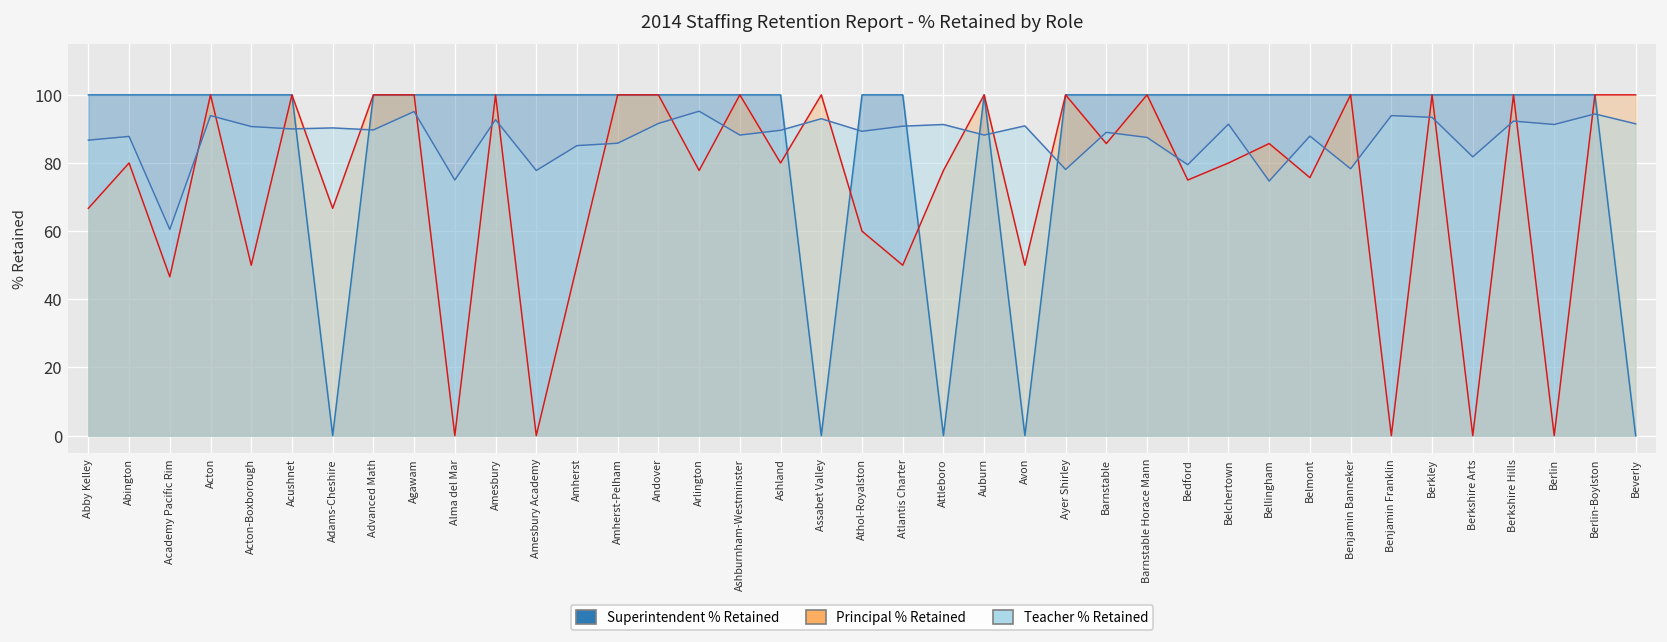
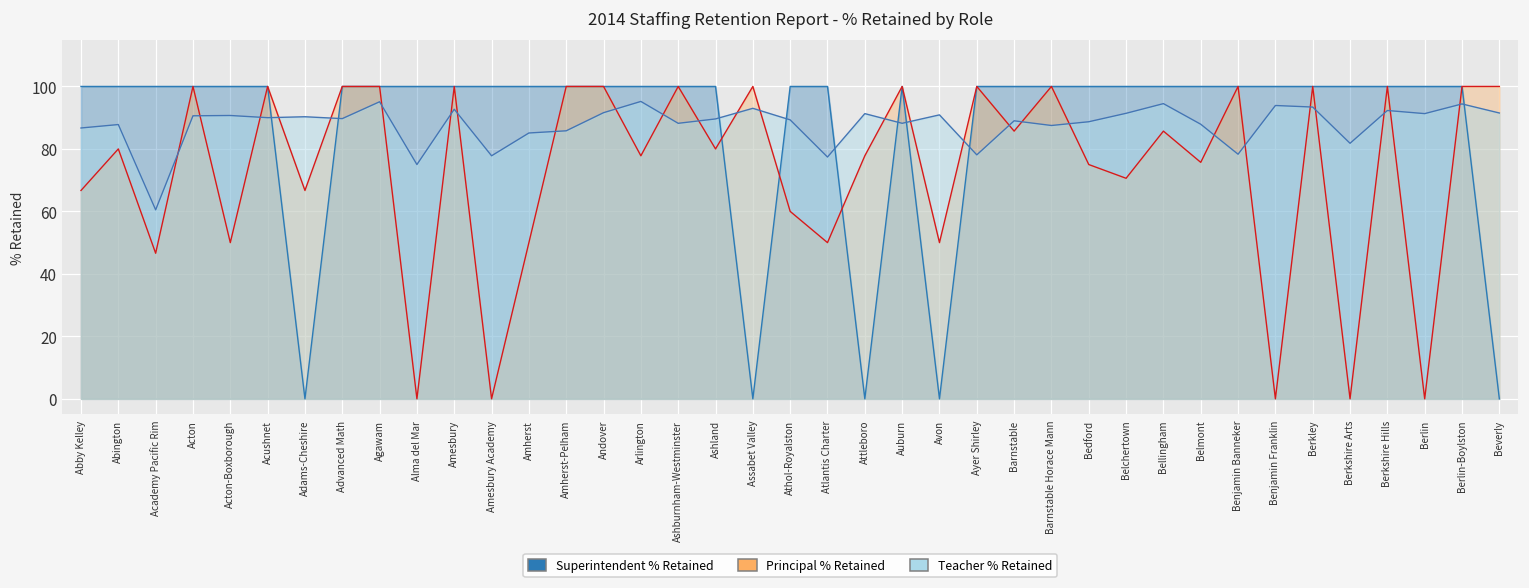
  {
    "Superintendent % Retained": {
      "Abby Kelley": 100,
      "Abington": 100,
      "Academy Pacific Rim": 100,
      "Acton-Boxborough": 100,
      "Adams-Cheshire": 0,
      "Alma del Mar": 100,
      "Amesbury Academy": 100,
      "Amherst": 100,
      "Arlington": 100,
      "Ashland": 100,
      "Assabet Valley": 0,
      "Athol-Royalston": 100,
      "Atlantis Charter": 100,
      "Attleboro": 0,
      "Avon": 0,
      "Barnstable": 100,
      "Bedford": 100,
      "Belchertown": 100,
      "Bellingham": 100,
      "Belmont": 100,
      "Benjamin Franklin": 100,
      "Berkshire Arts": 100,
      "Berlin": 100,
      "Beverly": 0
    },
    "Principal % Retained": {
      "Abby Kelley": 67,
      "Abington": 80,
      "Academy Pacific Rim": 47,
      "Acton-Boxborough": 50,
      "Adams-Cheshire": 67,
      "Alma del Mar": 0,
      "Amesbury Academy": 0,
      "Amherst": 50,
      "Arlington": 78,
      "Ashland": 80,
      "Assabet Valley": 100,
      "Athol-Royalston": 60,
      "Atlantis Charter": 50,
      "Attleboro": 78,
      "Avon": 50,
      "Barnstable": 86,
      "Bedford": 75,
-     "Belchertown": 80,
+     "Belchertown": 71,
      "Bellingham": 86,
      "Belmont": 76,
      "Benjamin Franklin": 0,
      "Berkshire Arts": 0,
      "Berlin": 0,
      "Beverly": 100
    },
    "Teacher % Retained": {
      "Abby Kelley": 87,
      "Abington": 88,
      "Academy Pacific Rim": 61,
-     "Acton": 94,
+     "Acton": 91,
      "Acton-Boxborough": 91,
      "Acushnet": 90,
      "Adams-Cheshire": 90,
      "Advanced Math": 90,
      "Agawam": 95,
      "Alma del Mar": 75,
      "Amesbury": 93,
      "Amesbury Academy": 78,
      "Amherst": 85,
      "Amherst-Pelham": 86,
      "Andover": 92,
      "Arlington": 95,
      "Ashburnham-Westminster": 88,
      "Ashland": 90,
      "Assabet Valley": 93,
      "Athol-Royalston": 89,
-     "Atlantis Charter": 91,
+     "Atlantis Charter": 77,
      "Attleboro": 91,
      "Auburn": 88,
      "Avon": 91,
      "Ayer Shirley": 78,
      "Barnstable": 89,
      "Barnstable Horace Mann": 88,
-     "Bedford": 80,
+     "Bedford": 89,
      "Belchertown": 91,
-     "Bellingham": 75,
+     "Bellingham": 95,
      "Belmont": 88,
      "Benjamin Banneker": 78,
      "Benjamin Franklin": 94,
      "Berkley": 93,
      "Berkshire Arts": 82,
      "Berkshire Hills": 92,
      "Berlin": 91,
      "Berlin-Boylston": 94,
      "Beverly": 92
    }
  }
